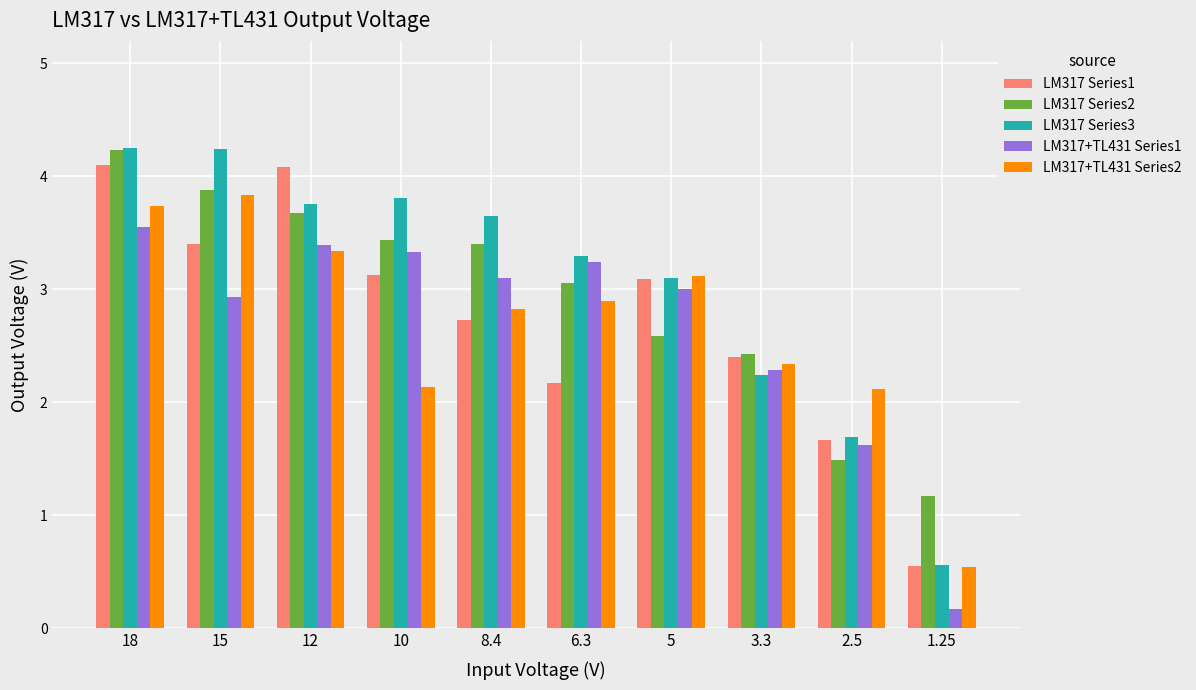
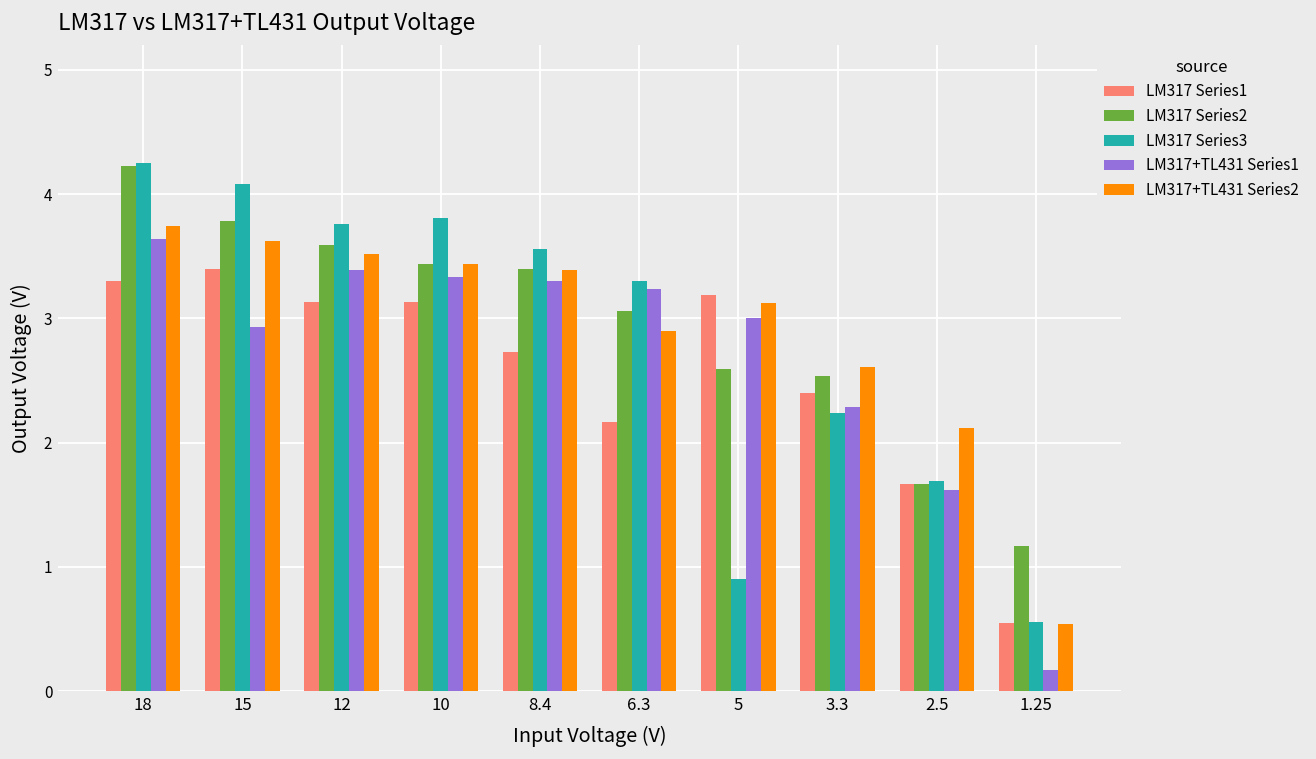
  {
    "LM317 Series1": {
-     "18": 4.1,
+     "18": 3.3,
      "15": 3.40,
-     "12": 4.08,
+     "12": 3.13,
      "10": 3.13,
      "8.4": 2.73,
      "6.3": 2.17,
-     "5": 3.09,
+     "5": 3.19,
      "3.3": 2.40,
      "2.5": 1.67,
      "1.25": 0.55
    },
    "LM317 Series2": {
      "18": 4.23,
-     "15": 3.88,
-     "12": 3.68,
+     "15": 3.78,
+     "12": 3.59,
      "10": 3.44,
      "8.4": 3.40,
      "6.3": 3.06,
      "5": 2.59,
-     "3.3": 2.43,
-     "2.5": 1.49,
+     "3.3": 2.54,
+     "2.5": 1.67,
      "1.25": 1.17
    },
    "LM317 Series3": {
      "18": 4.25,
-     "15": 4.24,
+     "15": 4.08,
      "12": 3.76,
      "10": 3.81,
-     "8.4": 3.65,
+     "8.4": 3.56,
      "6.3": 3.30,
-     "5": 3.1,
+     "5": 0.9,
      "3.3": 2.24,
      "2.5": 1.69,
      "1.25": 0.56
    },
    "LM317+TL431 Series1": {
-     "18": 3.55,
+     "18": 3.64,
      "15": 2.93,
      "12": 3.39,
      "10": 3.33,
-     "8.4": 3.1,
+     "8.4": 3.3,
      "6.3": 3.24,
      "5": 3.00,
      "3.3": 2.29,
      "2.5": 1.62,
      "1.25": 0.17
    },
    "LM317+TL431 Series2": {
      "18": 3.74,
-     "15": 3.84,
-     "12": 3.34,
-     "10": 2.14,
-     "8.4": 2.83,
+     "15": 3.62,
+     "12": 3.52,
+     "10": 3.44,
+     "8.4": 3.39,
      "6.3": 2.90,
      "5": 3.12,
-     "3.3": 2.34,
+     "3.3": 2.61,
      "2.5": 2.12,
      "1.25": 0.54
    }
  }
